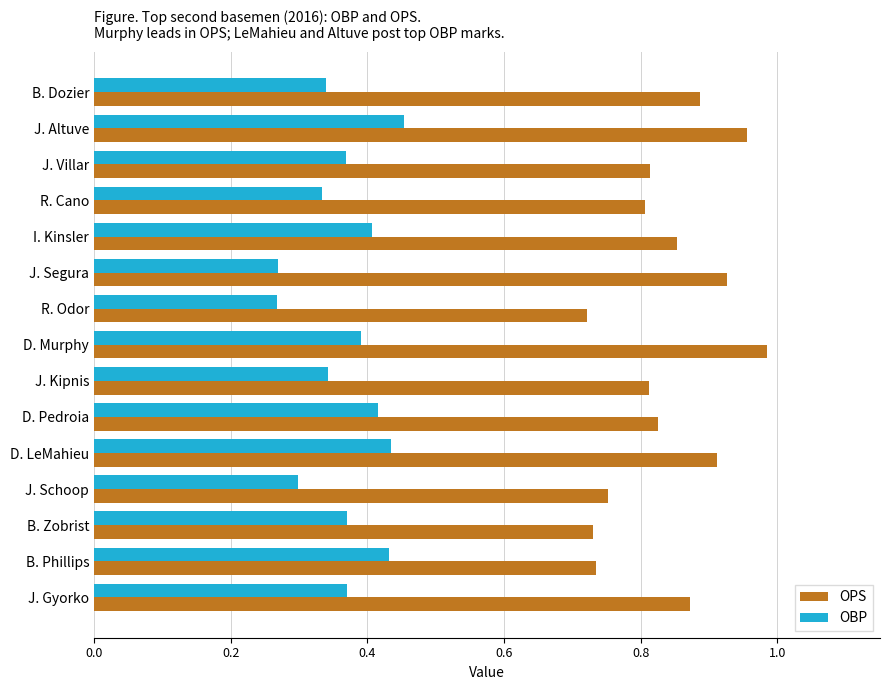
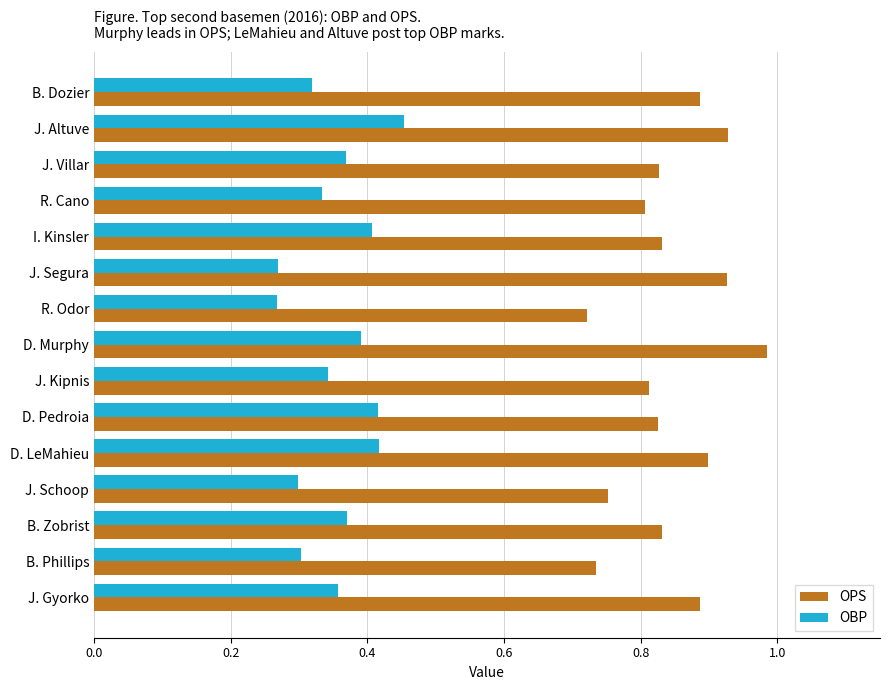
  {
    "OPS": {
      "B. Dozier": 0.89,
-     "J. Altuve": 0.96,
-     "J. Villar": 0.81,
+     "J. Altuve": 0.93,
+     "J. Villar": 0.83,
      "R. Cano": 0.81,
-     "I. Kinsler": 0.85,
+     "I. Kinsler": 0.83,
      "J. Segura": 0.93,
      "R. Odor": 0.72,
      "D. Murphy": 0.99,
      "J. Kipnis": 0.81,
      "D. Pedroia": 0.82,
-     "D. LeMahieu": 0.91,
+     "D. LeMahieu": 0.90,
      "J. Schoop": 0.75,
-     "B. Zobrist": 0.73,
+     "B. Zobrist": 0.83,
      "B. Phillips": 0.73,
-     "J. Gyorko": 0.87
+     "J. Gyorko": 0.89
    },
    "OBP": {
-     "B. Dozier": 0.34,
+     "B. Dozier": 0.32,
      "J. Altuve": 0.45,
      "J. Villar": 0.37,
      "R. Cano": 0.33,
      "I. Kinsler": 0.41,
      "J. Segura": 0.27,
      "R. Odor": 0.27,
      "D. Murphy": 0.39,
      "J. Kipnis": 0.34,
      "D. Pedroia": 0.42,
-     "D. LeMahieu": 0.43,
+     "D. LeMahieu": 0.42,
      "J. Schoop": 0.30,
      "B. Zobrist": 0.37,
-     "B. Phillips": 0.43,
-     "J. Gyorko": 0.37
+     "B. Phillips": 0.30,
+     "J. Gyorko": 0.36
    }
  }
